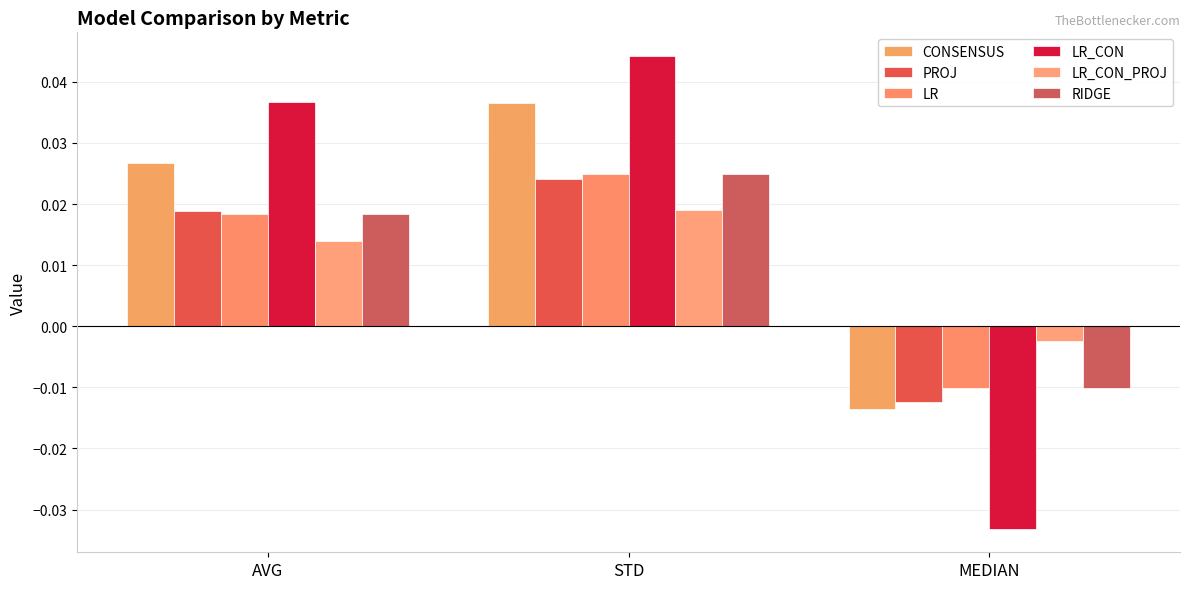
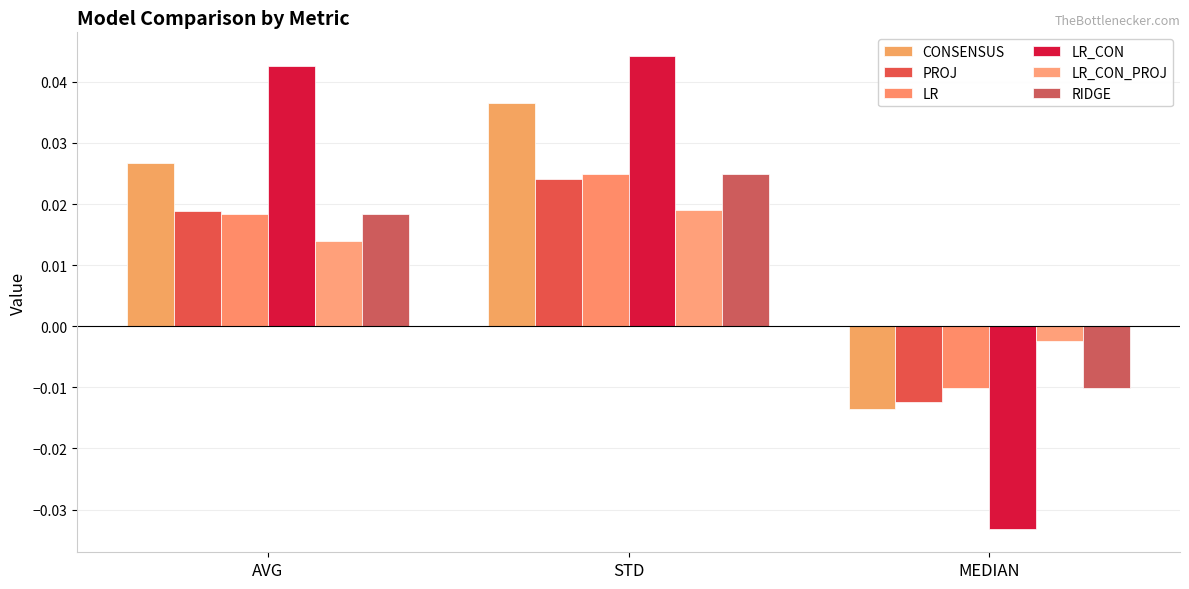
  {
    "LR_CON": {
-     "AVG": 0.037,
+     "AVG": 0.043,
      "STD": 0.044,
      "MEDIAN": -0.033
    }
  }
